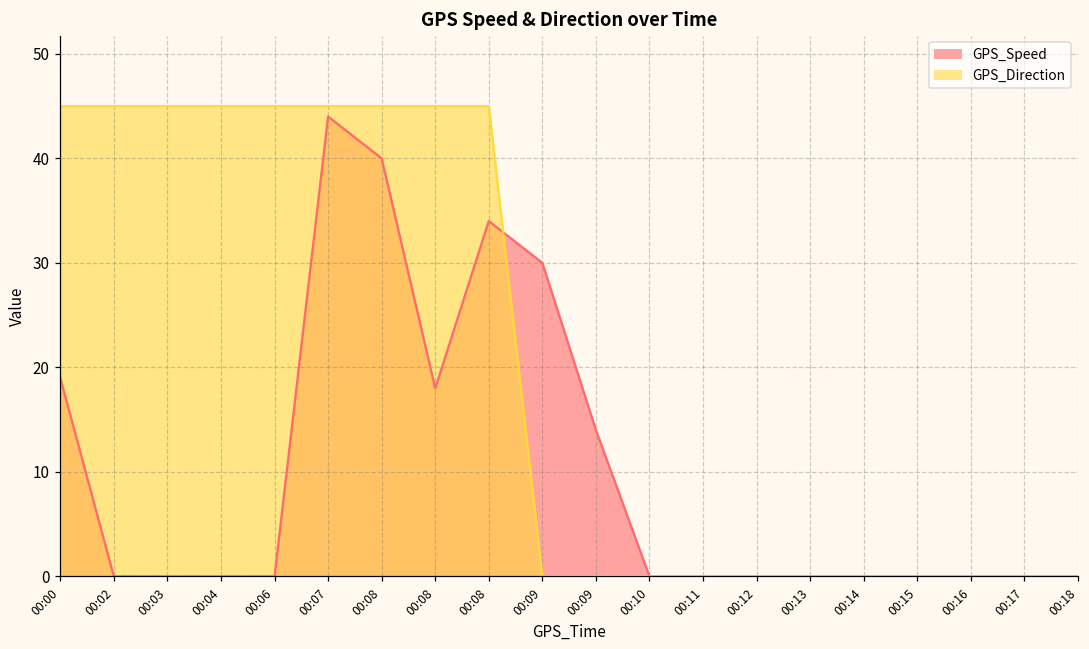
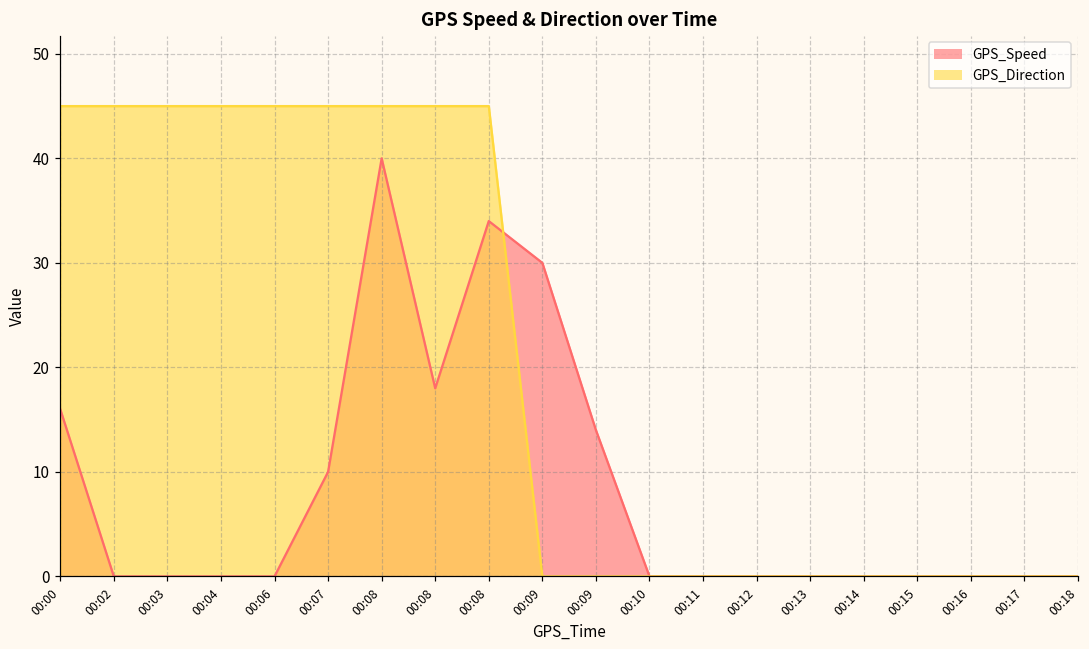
  {
    "GPS_Speed": {
-     "00:00": 19,
+     "00:00": 16,
      "00:02": 0,
      "00:03": 0,
      "00:04": 0,
      "00:06": 0,
-     "00:07": 44
+     "00:07": 10
    },
    "GPS_Direction": {
      "00:00": 45,
      "00:02": 45,
      "00:03": 45,
      "00:04": 45,
      "00:06": 45,
      "00:07": 45
    }
  }
